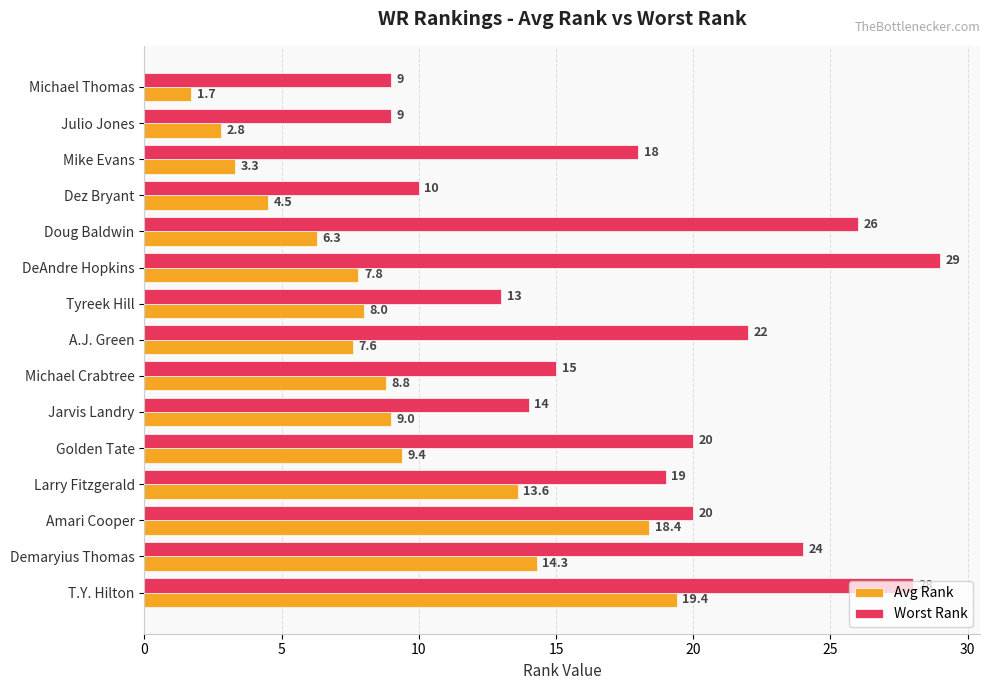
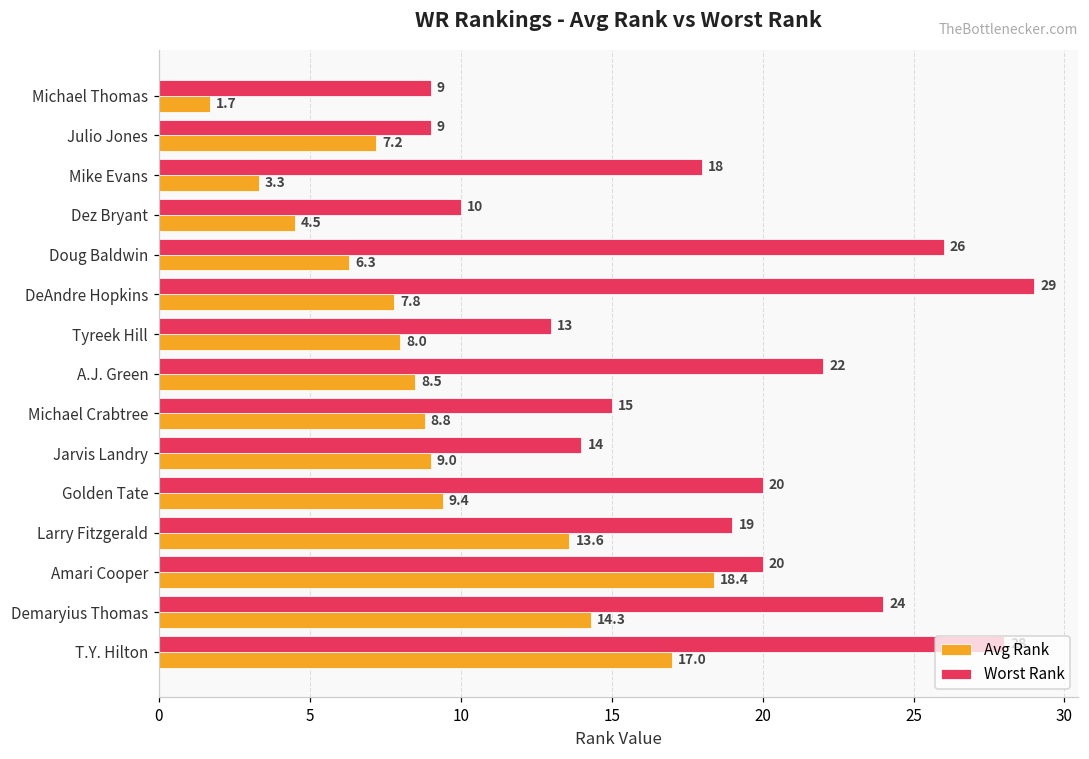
  {
    "Avg Rank": {
      "Michael Thomas": 1.7,
-     "Julio Jones": 2.8,
+     "Julio Jones": 7.2,
      "Mike Evans": 3.3,
      "Dez Bryant": 4.5,
      "Doug Baldwin": 6.3,
      "DeAndre Hopkins": 7.8,
      "Tyreek Hill": 8.0,
-     "A.J. Green": 7.6,
+     "A.J. Green": 8.5,
      "Michael Crabtree": 8.8,
      "Jarvis Landry": 9.0,
      "Golden Tate": 9.4,
      "Larry Fitzgerald": 13.6,
      "Amari Cooper": 18.4,
      "Demaryius Thomas": 14.3,
-     "T.Y. Hilton": 19.4
+     "T.Y. Hilton": 17.0
    },
    "Worst Rank": {
      "Michael Thomas": 9,
      "Julio Jones": 9,
      "Mike Evans": 18,
      "Dez Bryant": 10,
      "Doug Baldwin": 26,
      "DeAndre Hopkins": 29,
      "Tyreek Hill": 13,
      "A.J. Green": 22,
      "Michael Crabtree": 15,
      "Jarvis Landry": 14,
      "Golden Tate": 20,
      "Larry Fitzgerald": 19,
      "Amari Cooper": 20,
      "Demaryius Thomas": 24
    }
  }
